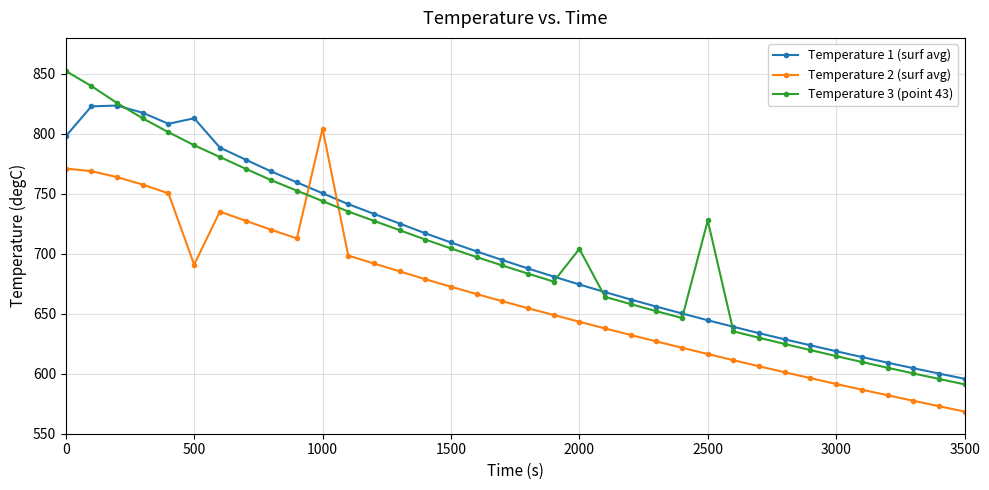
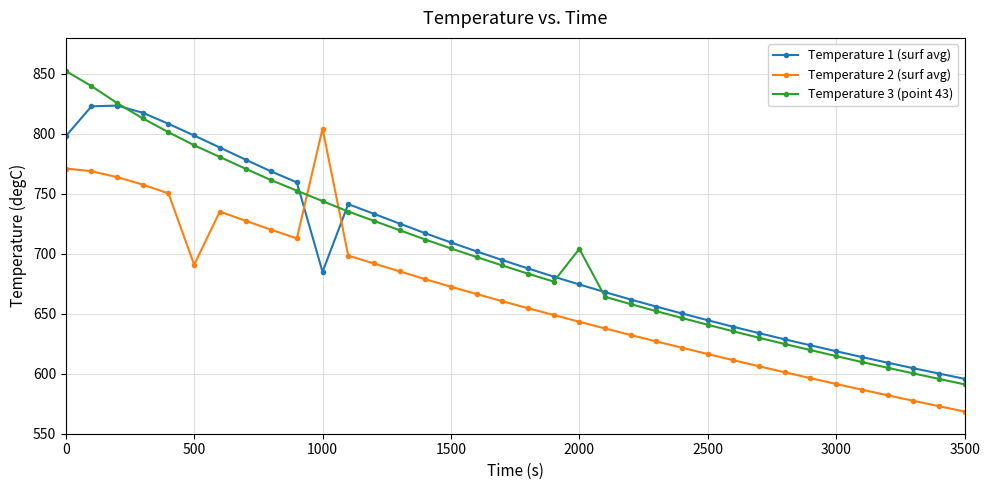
  {
    "Temperature 1 (surf avg)": {
      "0": 798,
-     "500": 813,
-     "1000": 750,
+     "500": 799,
+     "1000": 685,
      "1500": 709,
      "2000": 674,
      "2500": 645,
      "3000": 619,
      "3500": 596
    },
    "Temperature 2 (surf avg)": {
      "0": 771,
      "500": 691,
      "1000": 804,
      "1500": 673,
      "2000": 643,
      "2500": 616,
      "3000": 591,
      "3500": 568
    },
    "Temperature 3 (point 43)": {
      "0": 852,
      "500": 790,
      "1000": 744,
      "1500": 704,
      "2000": 704,
-     "2500": 728,
+     "2500": 641,
      "3000": 615,
      "3500": 591
    }
  }
